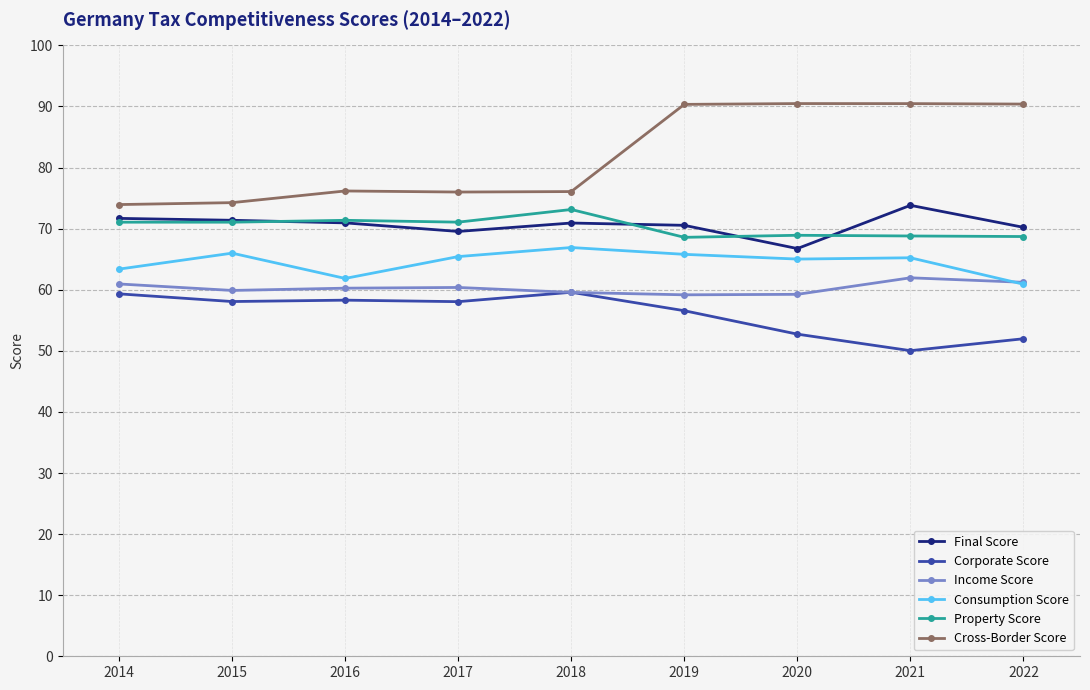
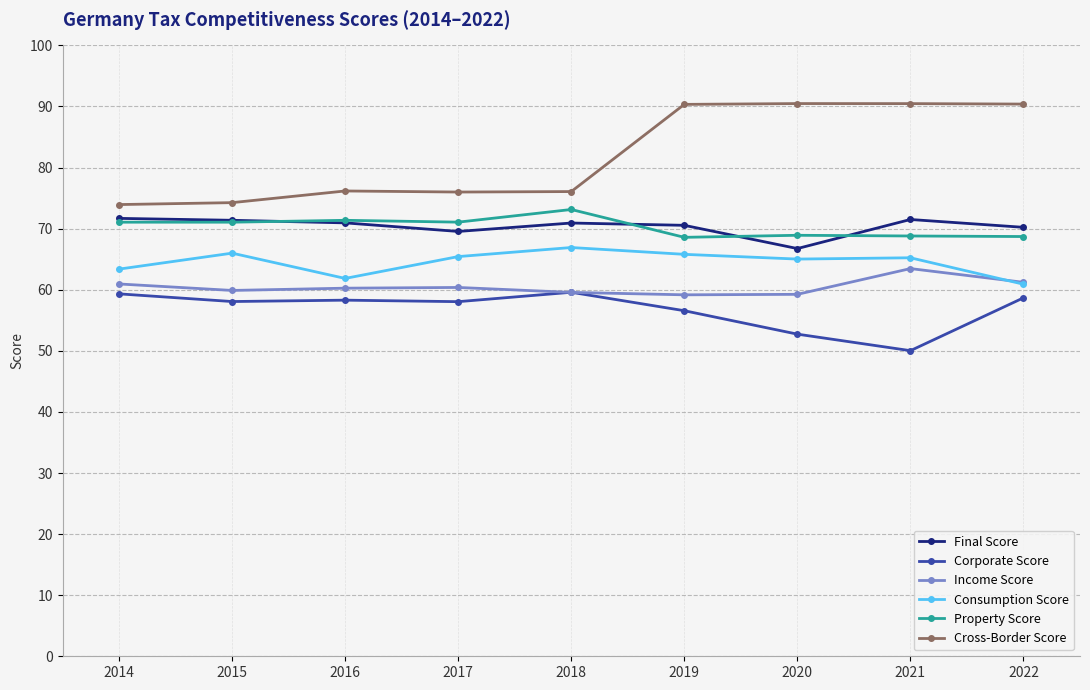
  {
    "Final Score": {
      "2014": 72,
      "2016": 71,
      "2017": 70,
      "2018": 71,
      "2019": 71,
      "2020": 67,
-     "2021": 74,
+     "2021": 72,
      "2022": 70
    },
    "Corporate Score": {
      "2014": 59,
      "2015": 58,
      "2016": 58,
      "2017": 58,
      "2019": 57,
      "2020": 53,
      "2021": 50,
-     "2022": 52
+     "2022": 59
    },
    "Income Score": {
      "2014": 61,
      "2015": 60,
      "2016": 60,
      "2017": 60,
      "2019": 59,
      "2020": 59,
-     "2021": 62
+     "2021": 63
    },
    "Consumption Score": {
      "2014": 63,
      "2015": 66,
      "2016": 62,
      "2017": 65,
      "2018": 67,
      "2019": 66,
      "2020": 65,
      "2021": 65
    },
    "Property Score": {
      "2014": 71,
      "2016": 71,
      "2017": 71,
      "2018": 73,
      "2019": 69,
      "2020": 69,
      "2021": 69,
      "2022": 69
    },
    "Cross-Border Score": {
      "2014": 74,
      "2015": 74,
      "2016": 76,
      "2017": 76,
      "2018": 76,
      "2019": 90,
      "2020": 90,
      "2021": 90,
      "2022": 90
    }
  }
